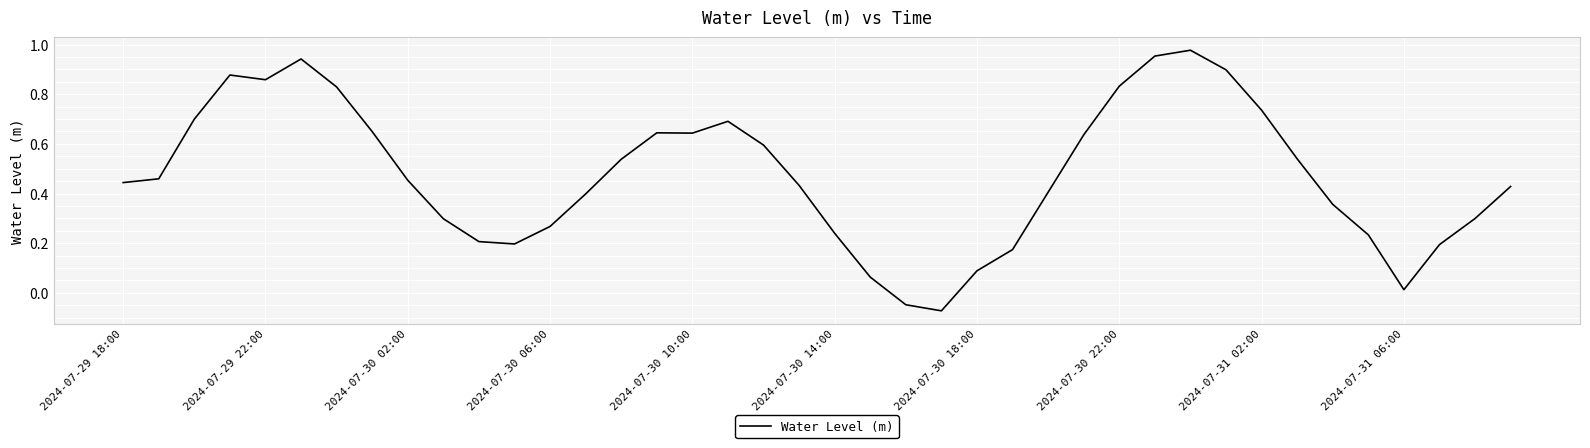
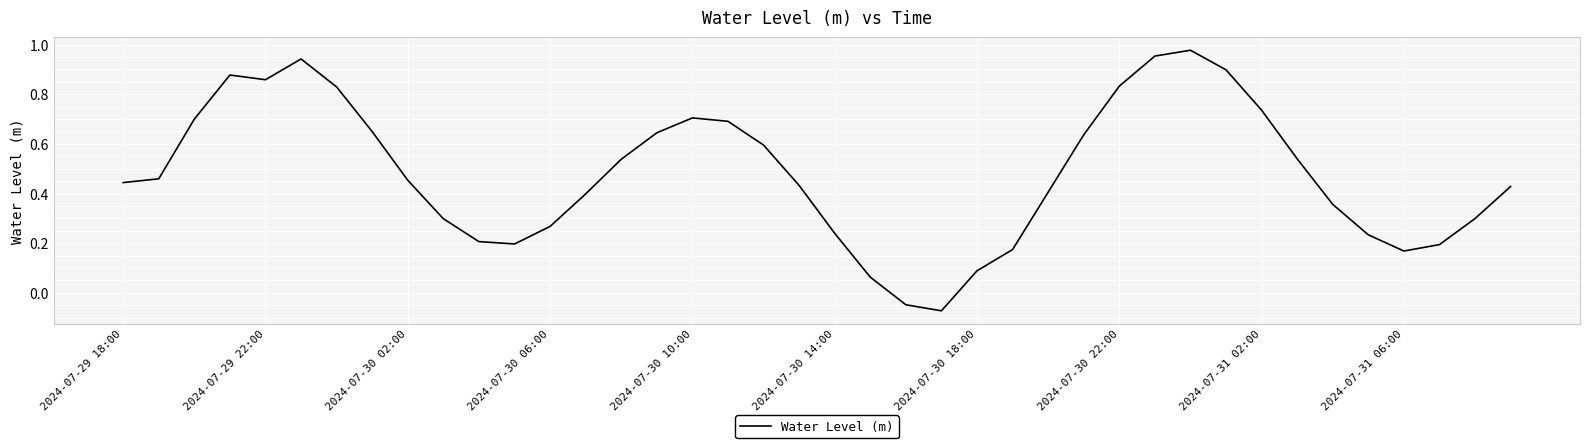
  {
    "2024-07-29 18:00": 0.44,
    "2024-07-29 22:00": 0.86,
    "2024-07-30 02:00": 0.45,
    "2024-07-30 06:00": 0.27,
-   "2024-07-30 10:00": 0.64,
+   "2024-07-30 10:00": 0.70,
    "2024-07-30 14:00": 0.24,
    "2024-07-30 18:00": 0.09,
    "2024-07-30 22:00": 0.83,
    "2024-07-31 02:00": 0.74,
-   "2024-07-31 06:00": 0.01
+   "2024-07-31 06:00": 0.17
  }
